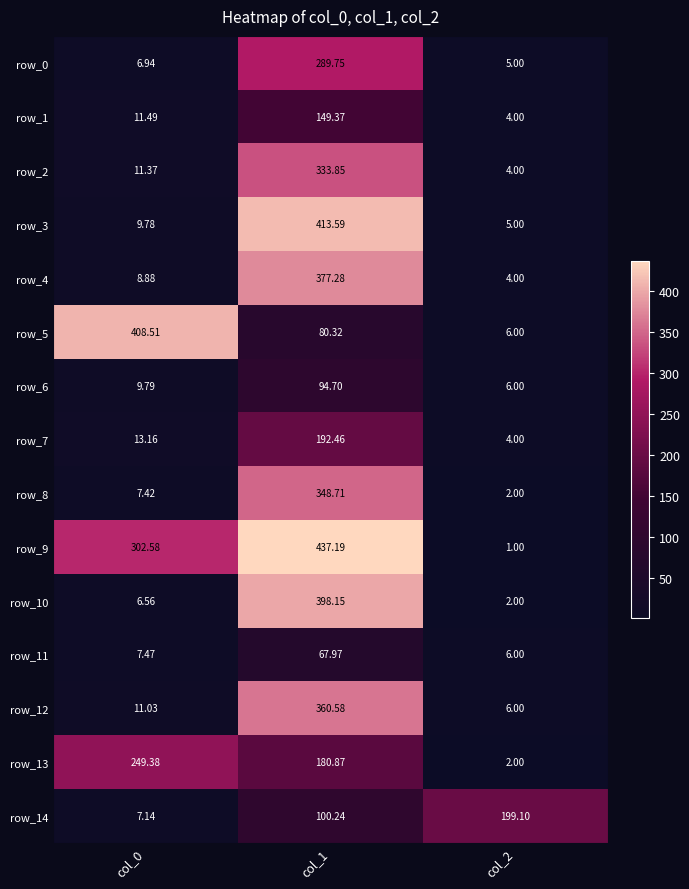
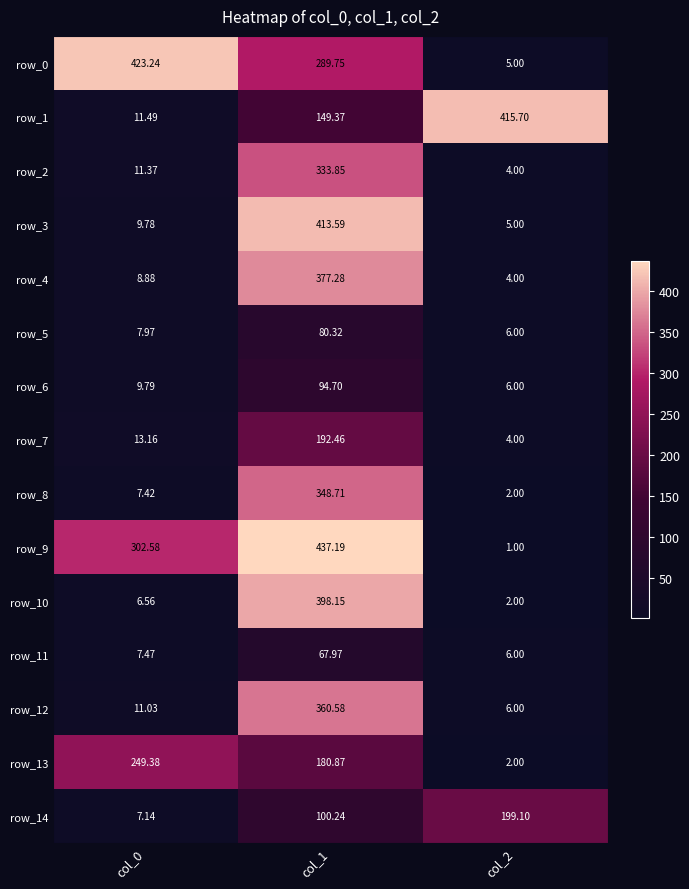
  {
    "row_0": {
-     "col_0": 6.94,
+     "col_0": 423.24,
      "col_1": 289.75,
      "col_2": 5.00
    },
    "row_1": {
      "col_0": 11.49,
      "col_1": 149.37,
-     "col_2": 4.00
+     "col_2": 415.70
    },
    "row_2": {
      "col_0": 11.37,
      "col_1": 333.85,
      "col_2": 4.00
    },
    "row_3": {
      "col_0": 9.78,
      "col_1": 413.59,
      "col_2": 5.00
    },
    "row_4": {
      "col_0": 8.88,
      "col_1": 377.28,
      "col_2": 4.00
    },
    "row_5": {
-     "col_0": 408.51,
+     "col_0": 7.97,
      "col_1": 80.32,
      "col_2": 6.00
    },
    "row_6": {
      "col_0": 9.79,
      "col_1": 94.70,
      "col_2": 6.00
    },
    "row_7": {
      "col_0": 13.16,
      "col_1": 192.46,
      "col_2": 4.00
    },
    "row_8": {
      "col_0": 7.42,
      "col_1": 348.71,
      "col_2": 2.00
    },
    "row_9": {
      "col_0": 302.58,
      "col_1": 437.19,
      "col_2": 1.00
    },
    "row_10": {
      "col_0": 6.56,
      "col_1": 398.15,
      "col_2": 2.00
    },
    "row_11": {
      "col_0": 7.47,
      "col_1": 67.97,
      "col_2": 6.00
    },
    "row_12": {
      "col_0": 11.03,
      "col_1": 360.58,
      "col_2": 6.00
    },
    "row_13": {
      "col_0": 249.38,
      "col_1": 180.87,
      "col_2": 2.00
    },
    "row_14": {
      "col_0": 7.14,
      "col_1": 100.24,
      "col_2": 199.10
    }
  }
